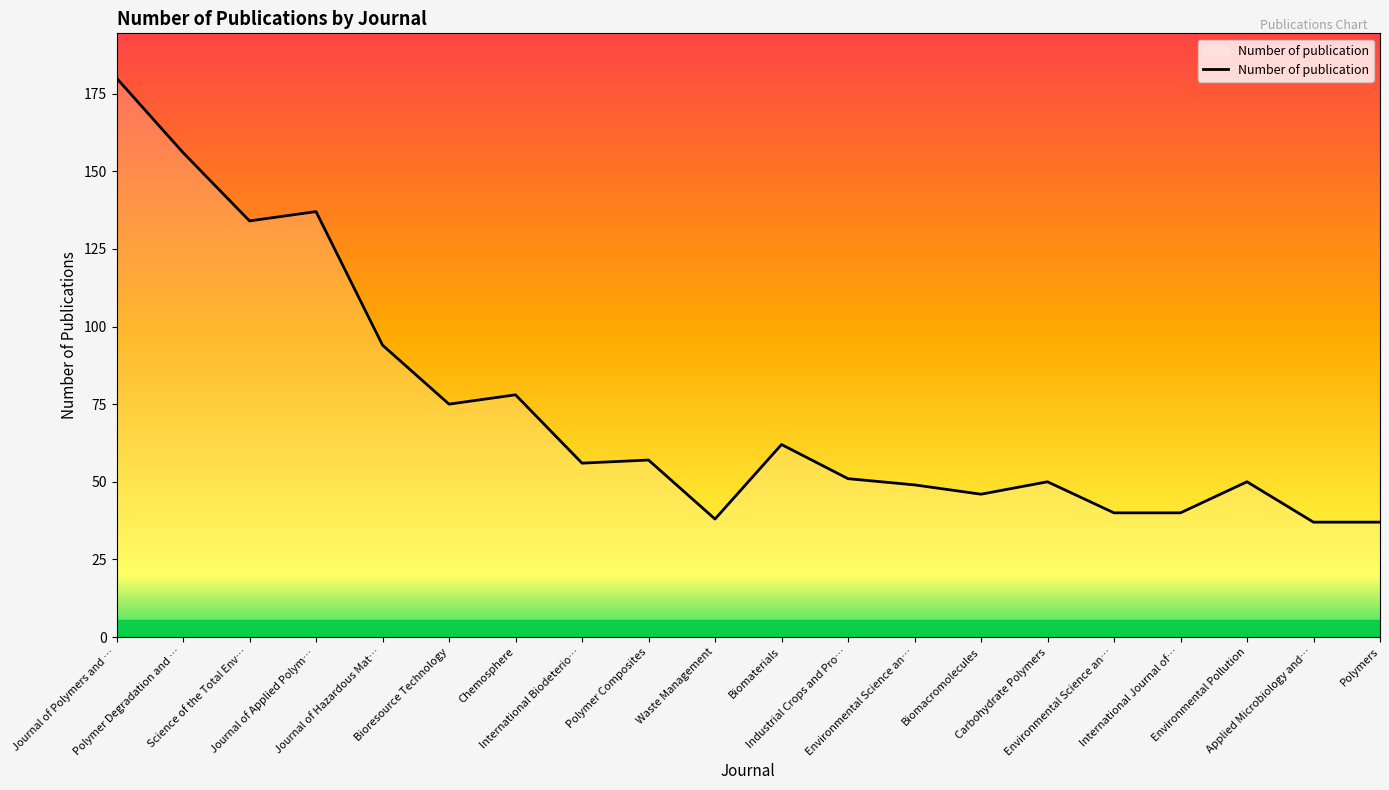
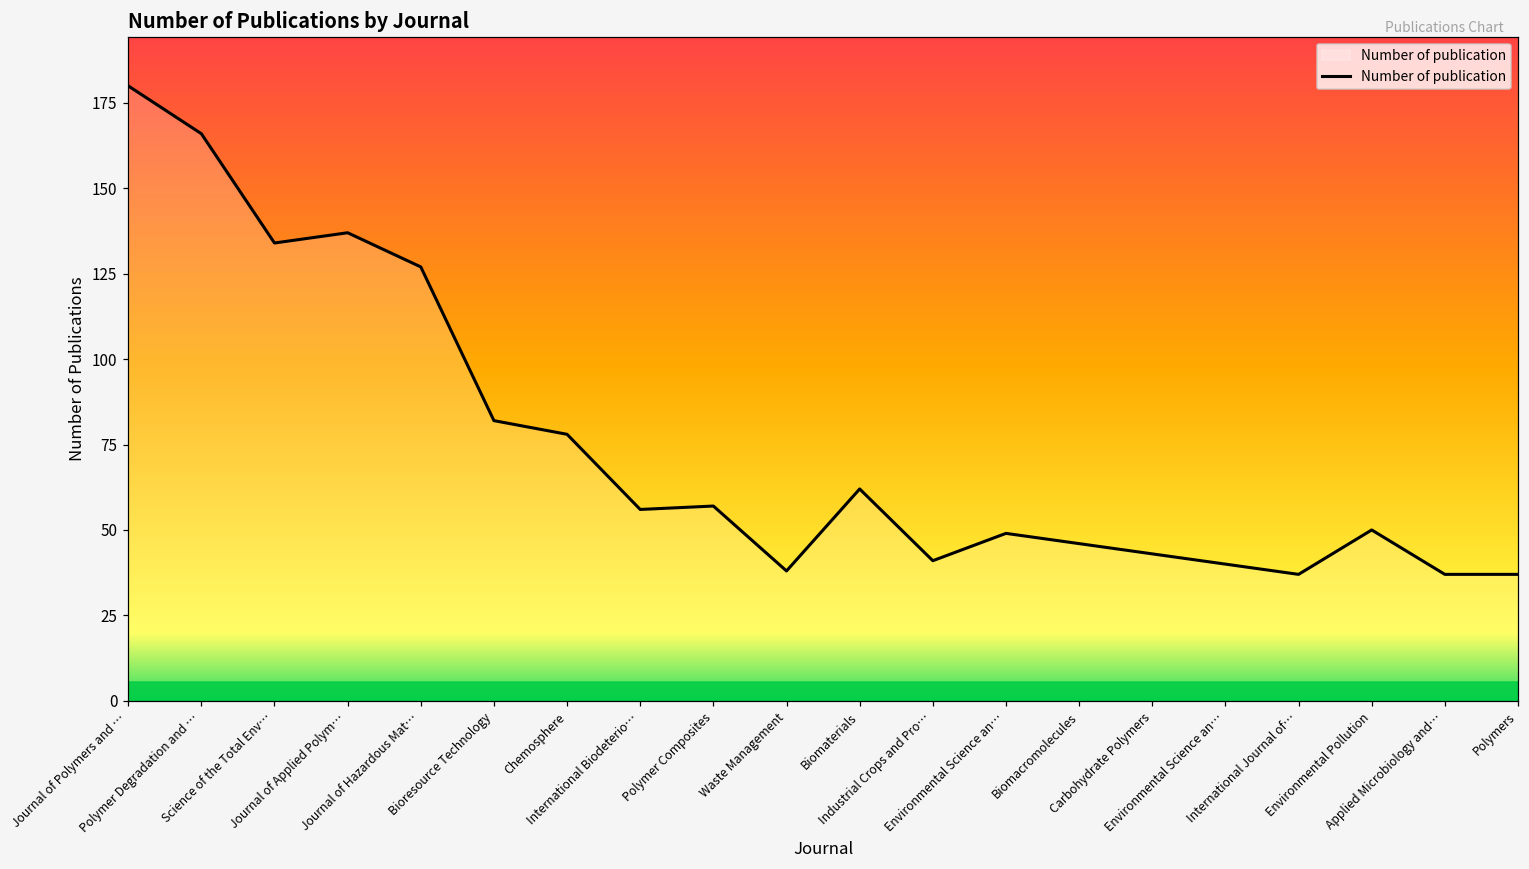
  {
    "Journal of Polymers and …": 180,
-   "Polymer Degradation and …": 156,
+   "Polymer Degradation and …": 166,
    "Science of the Total Env…": 134,
    "Journal of Applied Polym…": 137,
-   "Journal of Hazardous Mat…": 94,
-   "Bioresource Technology": 75,
+   "Journal of Hazardous Mat…": 127,
+   "Bioresource Technology": 82,
    "Chemosphere": 78,
    "International Biodeterio…": 56,
    "Polymer Composites": 57,
    "Waste Management": 38,
    "Biomaterials": 62,
-   "Industrial Crops and Pro…": 51,
+   "Industrial Crops and Pro…": 41,
    "Biomacromolecules": 46,
-   "Carbohydrate Polymers": 50,
-   "International Journal of…": 40,
+   "Carbohydrate Polymers": 43,
+   "International Journal of…": 37,
    "Environmental Pollution": 50,
    "Applied Microbiology and…": 37,
    "Polymers": 37
  }
